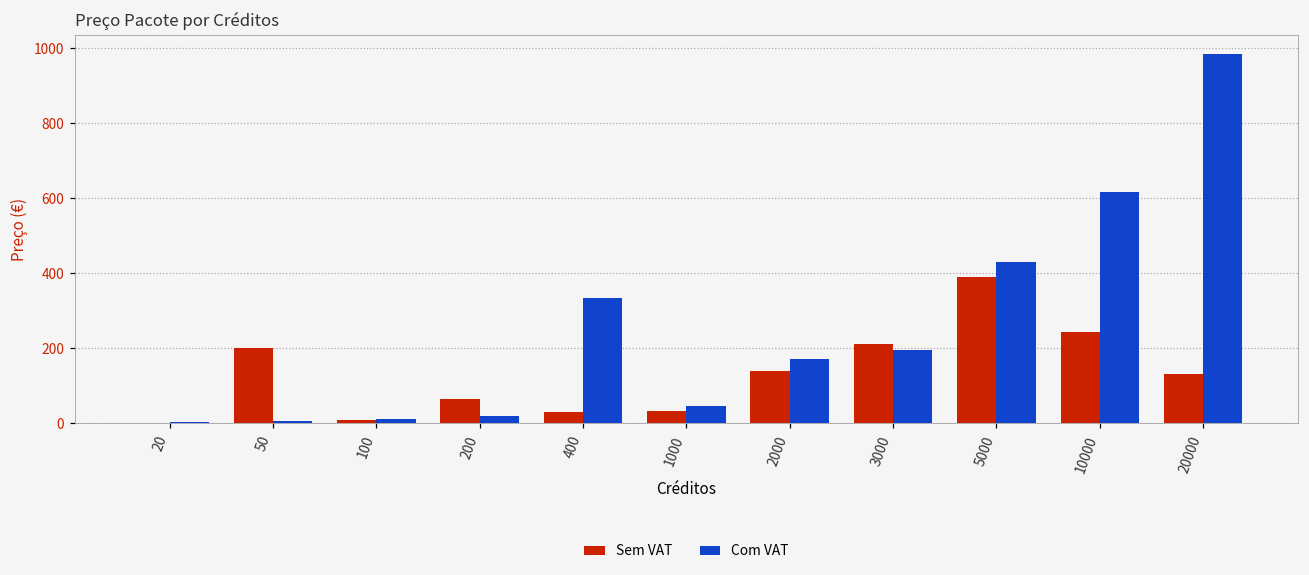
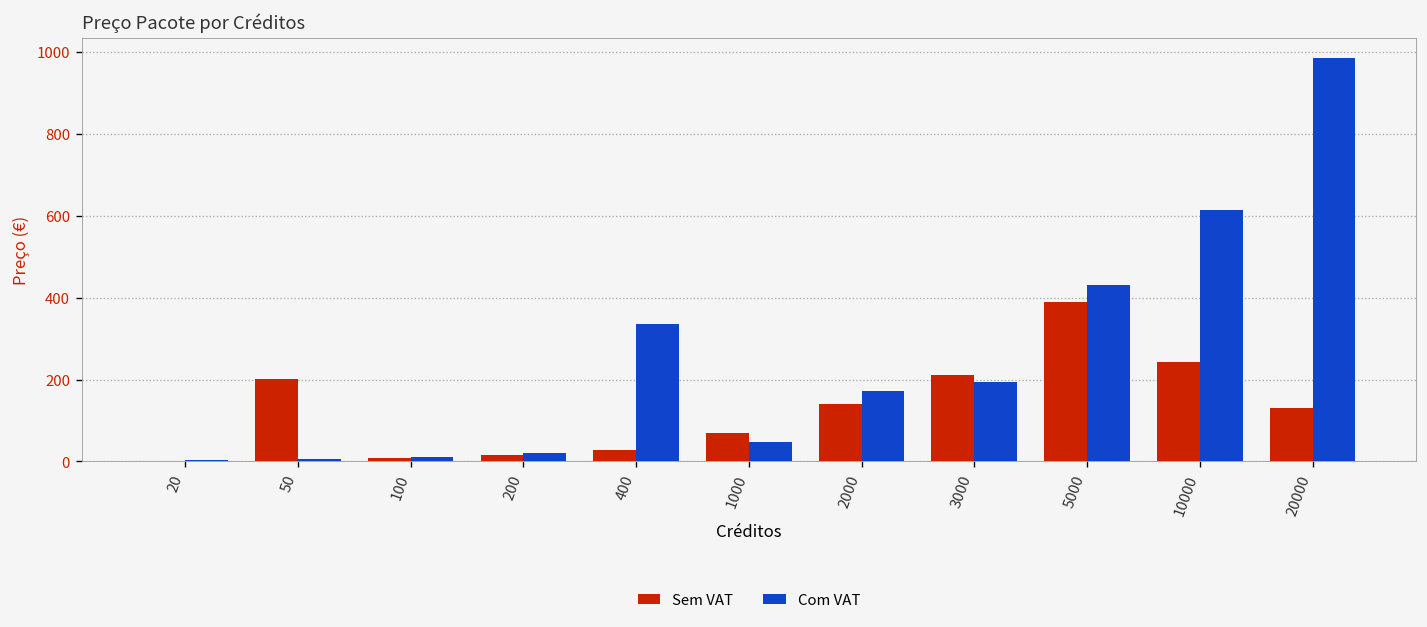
  {
    "Sem VAT": {
      "50": 200,
      "100": 10,
-     "200": 60,
+     "200": 20,
      "400": 30,
-     "1000": 30,
+     "1000": 70,
      "2000": 140,
      "3000": 210,
      "5000": 390,
      "10000": 240,
      "20000": 130
    },
    "Com VAT": {
      "100": 10,
      "200": 20,
      "400": 330,
      "1000": 50,
      "2000": 170,
      "3000": 190,
      "5000": 430,
      "10000": 620,
      "20000": 980
    }
  }
